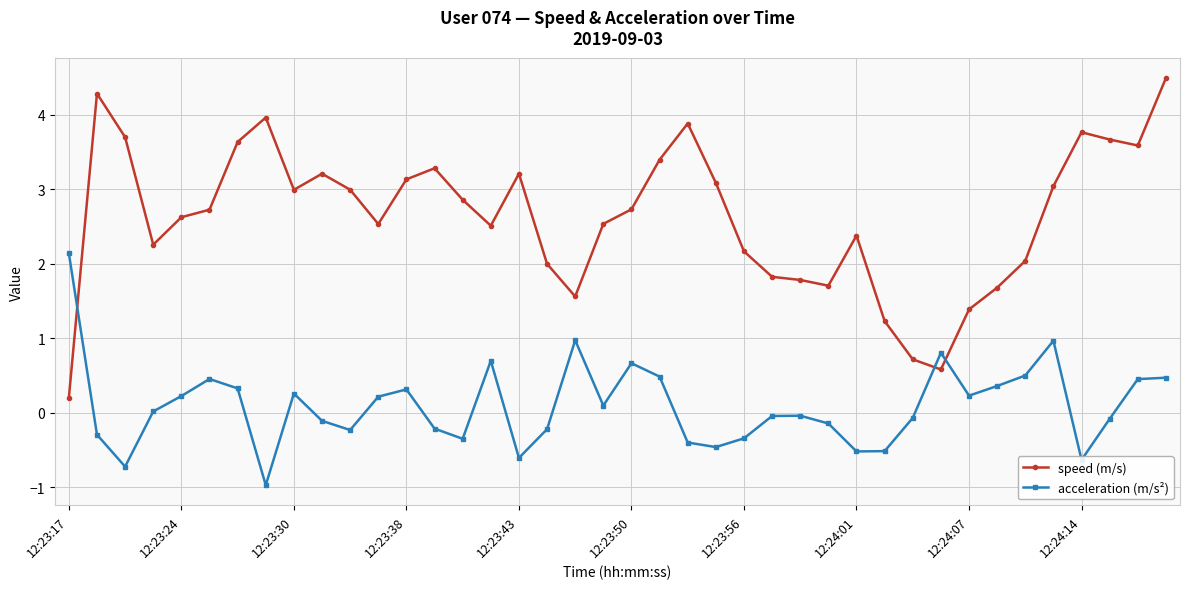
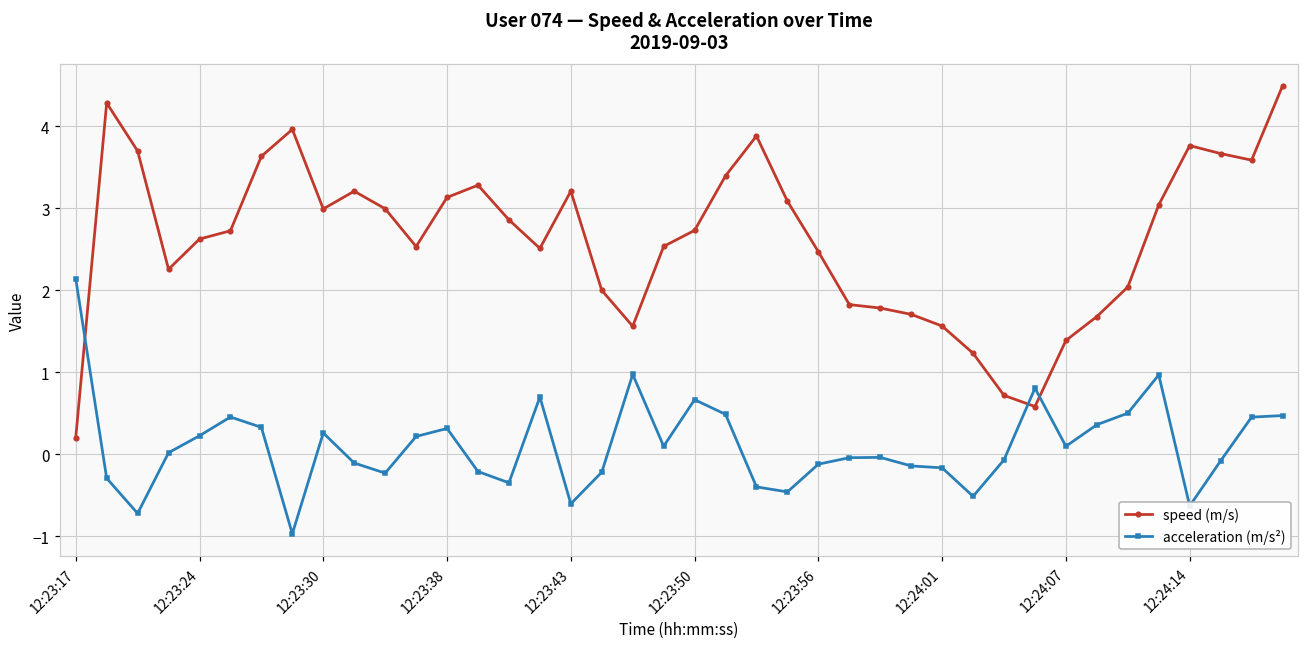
  {
    "speed (m/s)": {
      "12:23:17": 0.2,
      "12:23:24": 2.6,
      "12:23:30": 3.0,
      "12:23:38": 3.1,
      "12:23:43": 3.2,
      "12:23:50": 2.7,
-     "12:23:56": 2.2,
-     "12:24:01": 2.4,
+     "12:23:56": 2.5,
+     "12:24:01": 1.6,
      "12:24:07": 1.4,
      "12:24:14": 3.8
    },
    "acceleration (m/s²)": {
      "12:23:17": 2.1,
      "12:23:24": 0.2,
      "12:23:30": 0.3,
      "12:23:38": 0.3,
      "12:23:43": -0.6,
      "12:23:50": 0.7,
-     "12:23:56": -0.3,
-     "12:24:01": -0.5,
-     "12:24:07": 0.2
+     "12:23:56": -0.1,
+     "12:24:01": -0.2,
+     "12:24:07": 0.1
    }
  }
